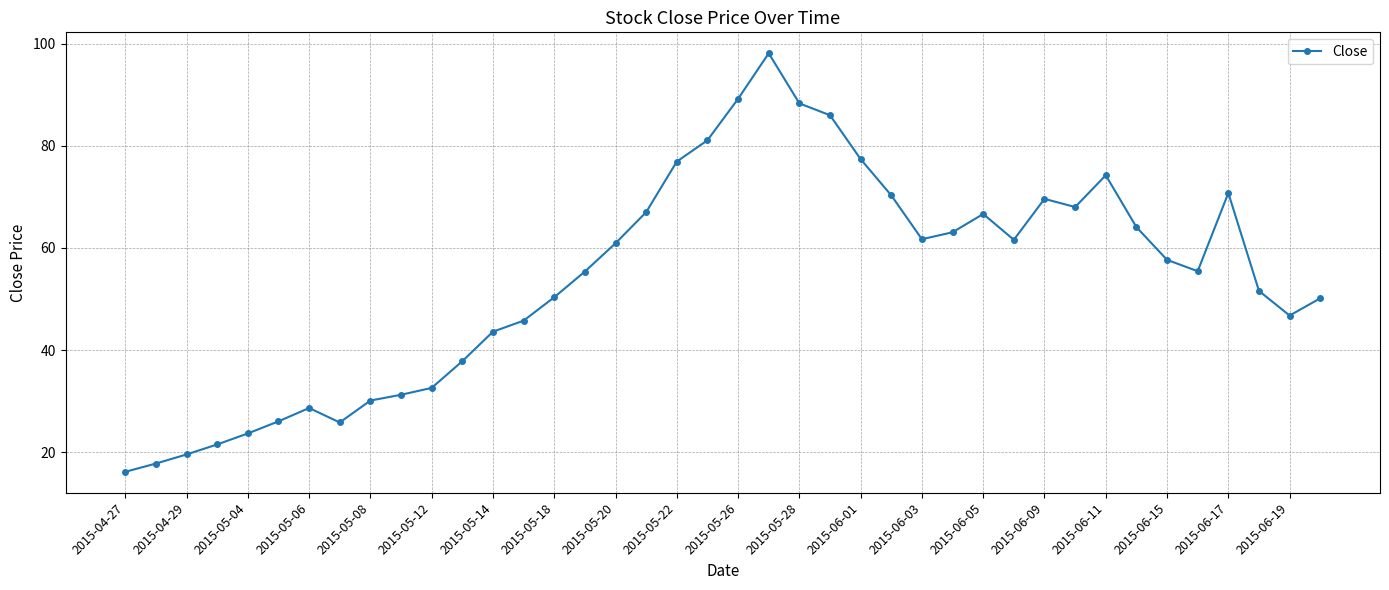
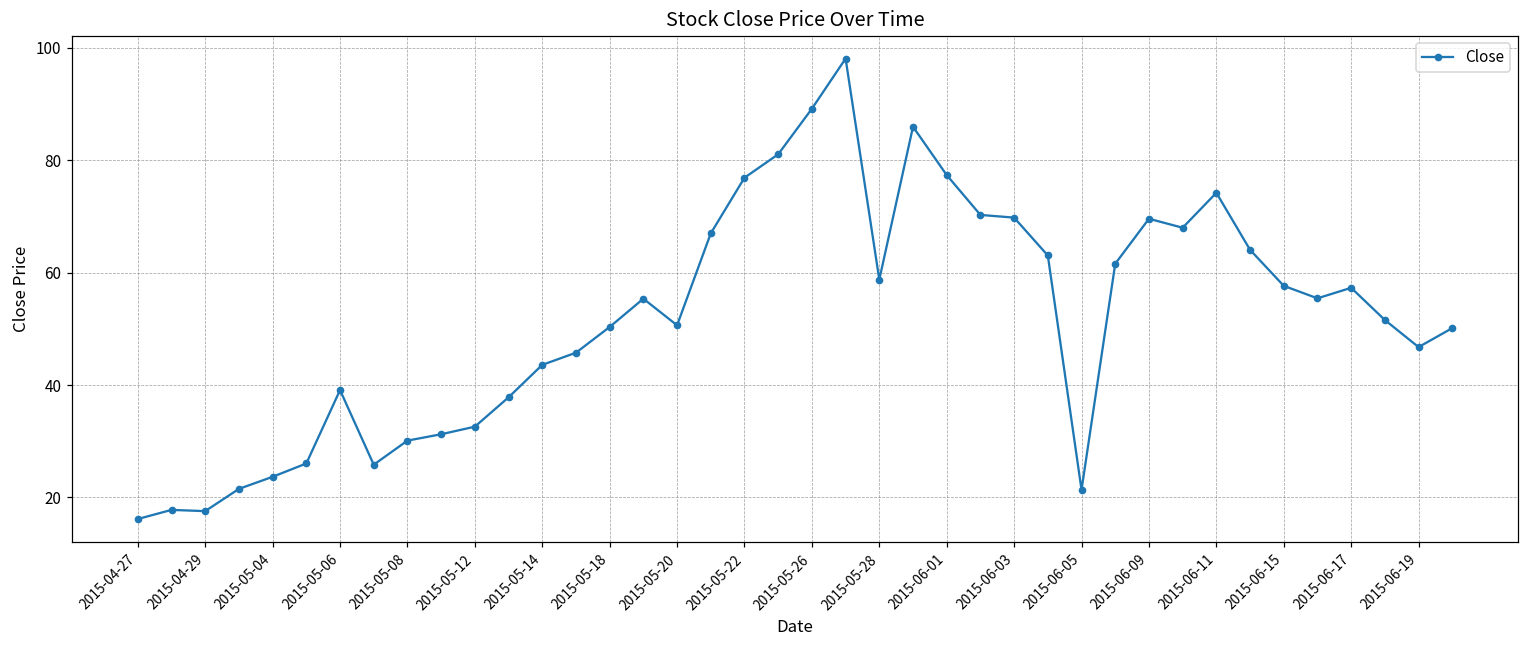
  {
    "2015-04-27": 16,
-   "2015-04-29": 20,
+   "2015-04-29": 18,
    "2015-05-04": 24,
-   "2015-05-06": 29,
+   "2015-05-06": 39,
    "2015-05-08": 30,
    "2015-05-12": 33,
    "2015-05-14": 44,
    "2015-05-18": 50,
-   "2015-05-20": 61,
+   "2015-05-20": 51,
    "2015-05-22": 77,
    "2015-05-26": 89,
-   "2015-05-28": 88,
+   "2015-05-28": 59,
    "2015-06-01": 77,
-   "2015-06-03": 62,
-   "2015-06-05": 67,
+   "2015-06-03": 70,
+   "2015-06-05": 21,
    "2015-06-09": 70,
    "2015-06-11": 74,
    "2015-06-15": 58,
-   "2015-06-17": 71,
+   "2015-06-17": 57,
    "2015-06-19": 47
  }
